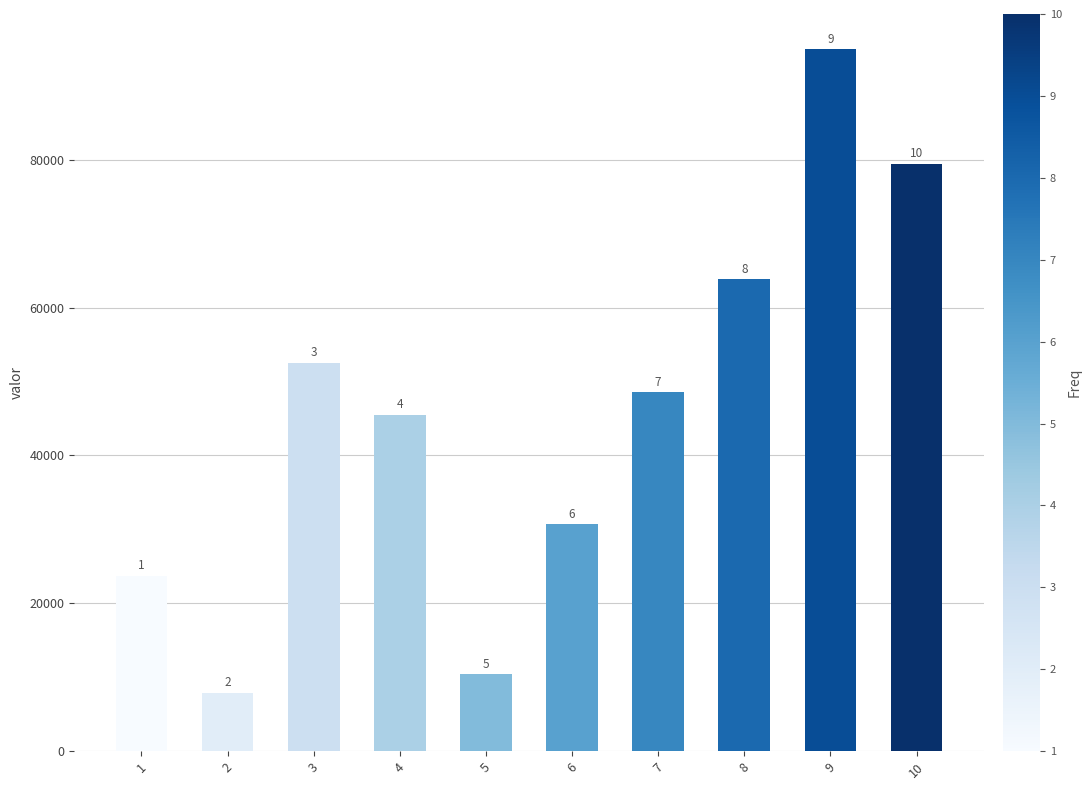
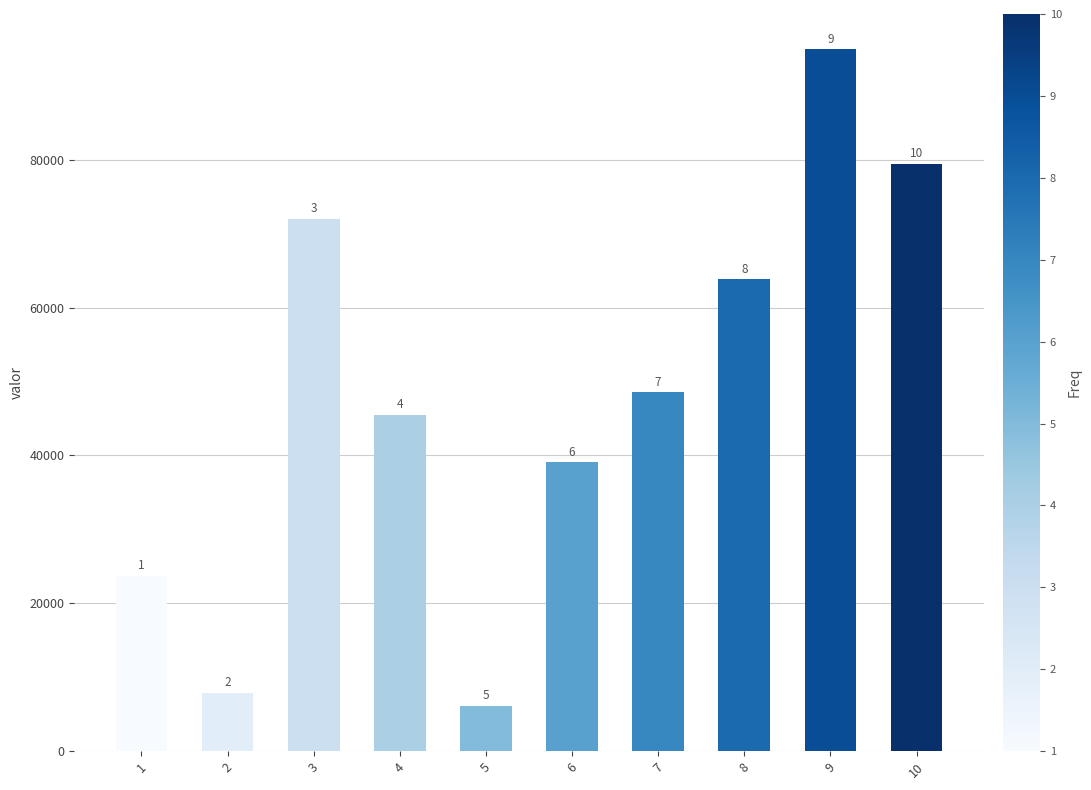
  {
-   "3": 53000,
-   "5": 10000,
-   "6": 31000
+   "3": 72000,
+   "5": 6000,
+   "6": 39000
  }
